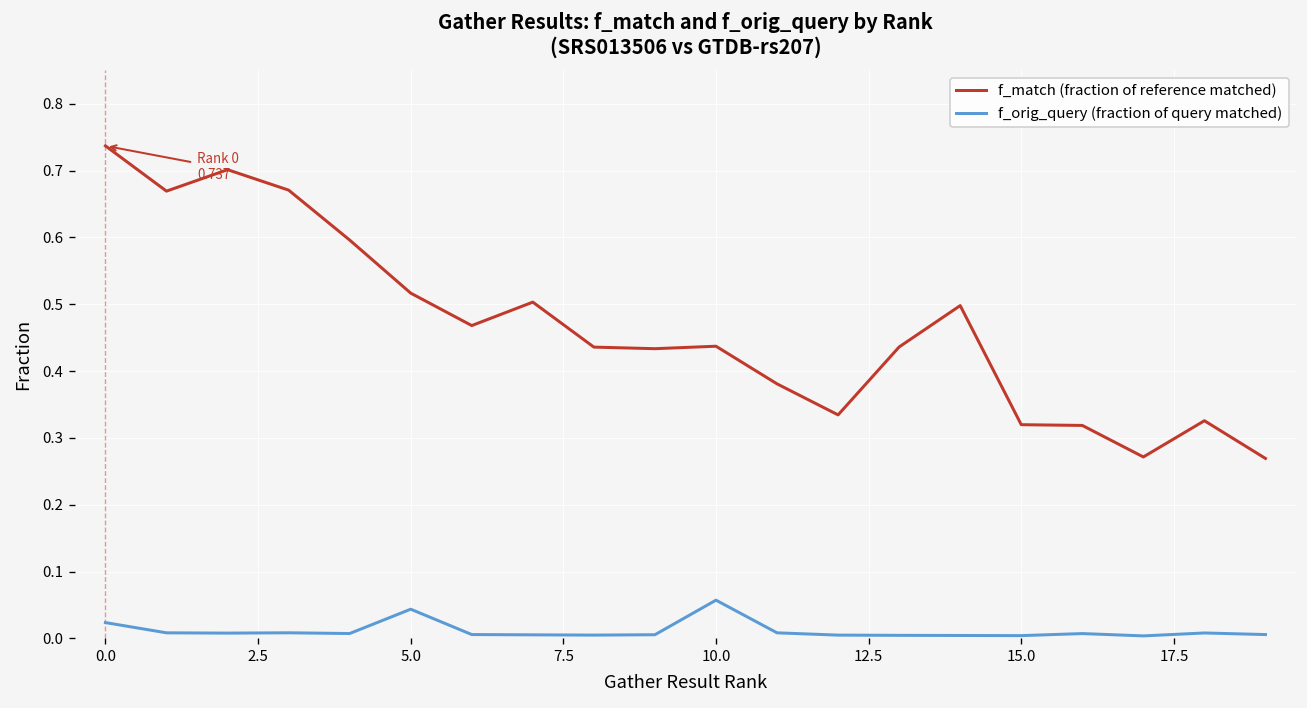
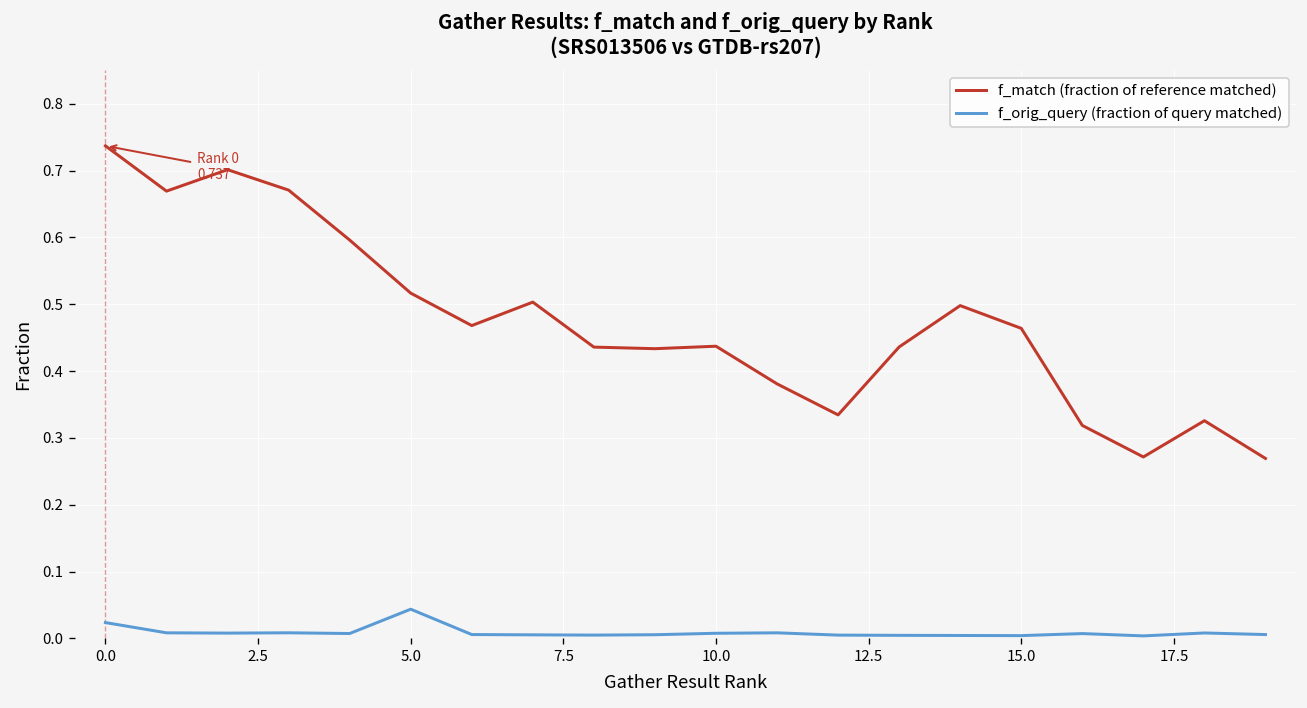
  {
    "f_match (fraction of reference matched)": {
      "0.0": 0.74,
      "5.0": 0.52,
      "10.0": 0.44,
-     "15.0": 0.32
+     "15.0": 0.46
    },
    "f_orig_query (fraction of query matched)": {
      "0.0": 0.02,
      "5.0": 0.04,
-     "10.0": 0.06,
+     "10.0": 0.01,
      "15.0": 0.00
    }
  }
